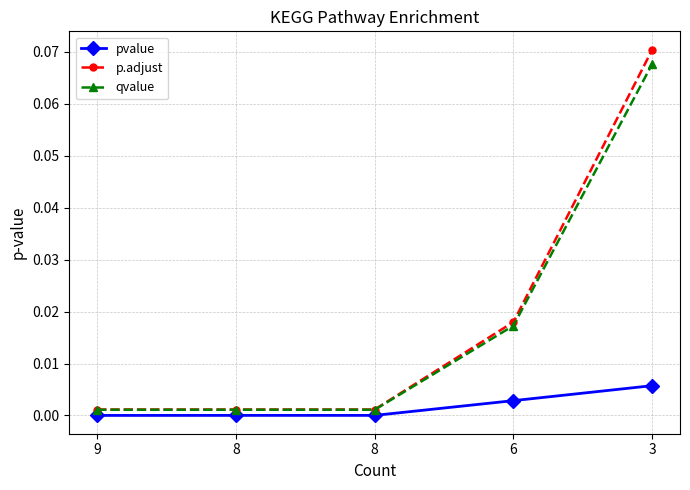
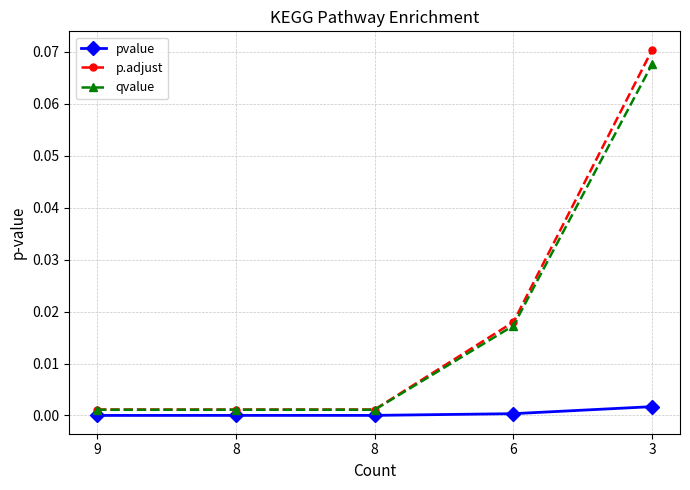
  {
    "pvalue": {
      "9": 0.000,
-     "6": 0.003,
-     "3": 0.006
+     "6": 0.000,
+     "3": 0.002
    },
    "p.adjust": {
      "6": 0.018,
      "3": 0.070
    },
    "qvalue": {
      "6": 0.017,
      "3": 0.068
    }
  }
